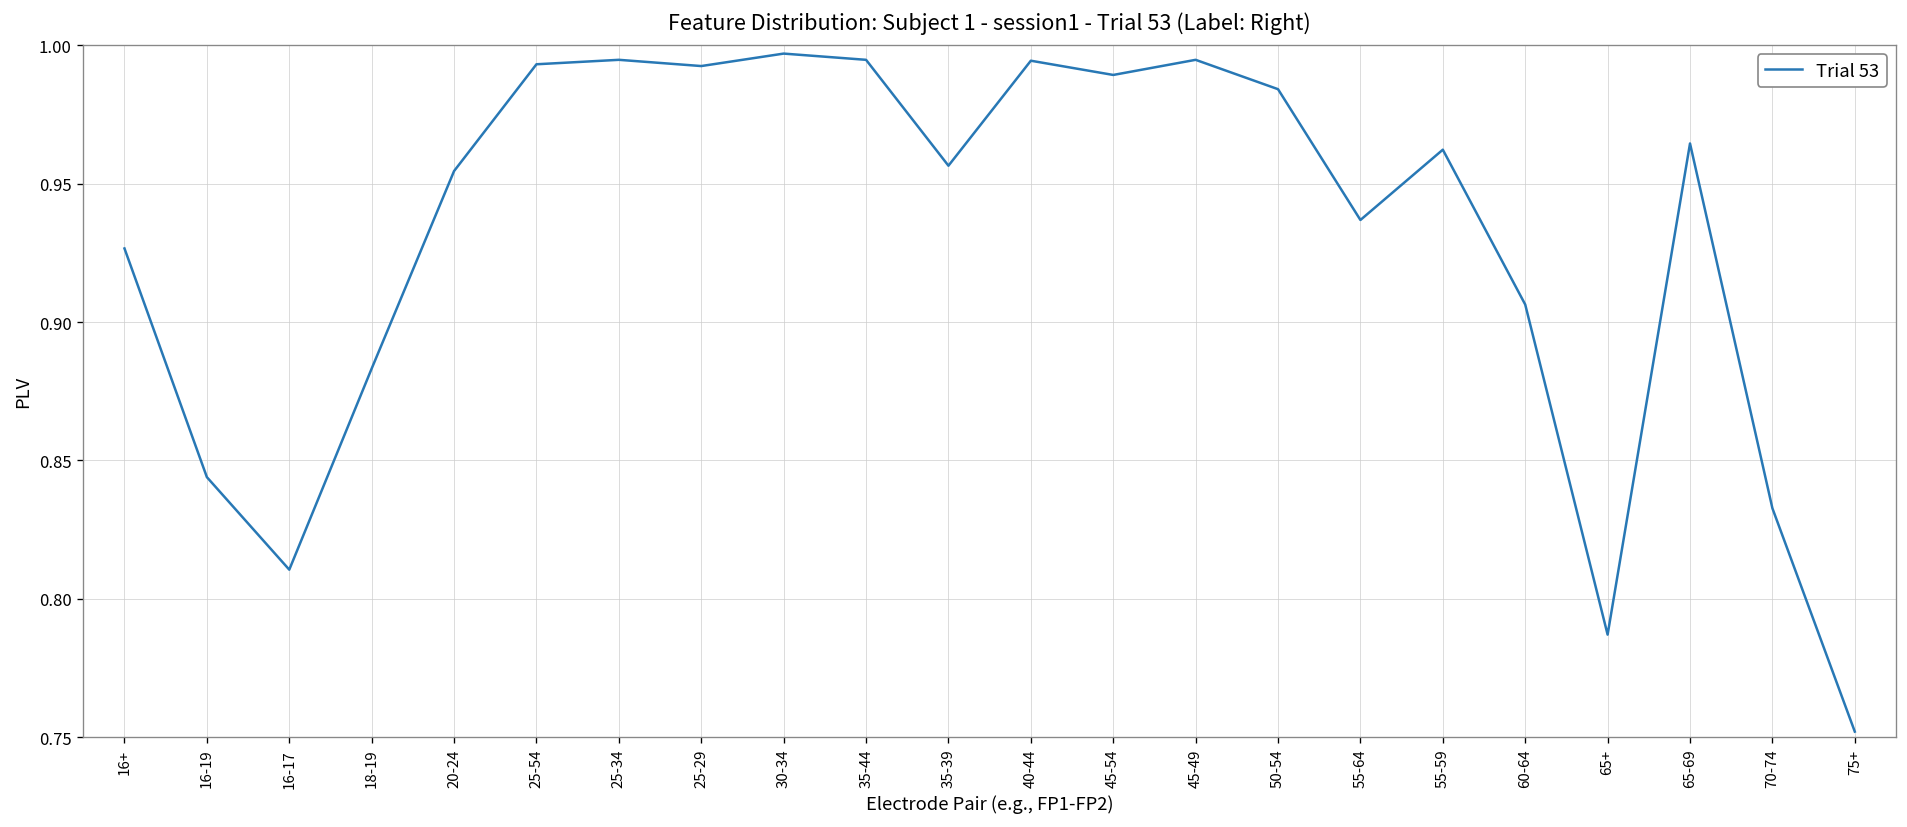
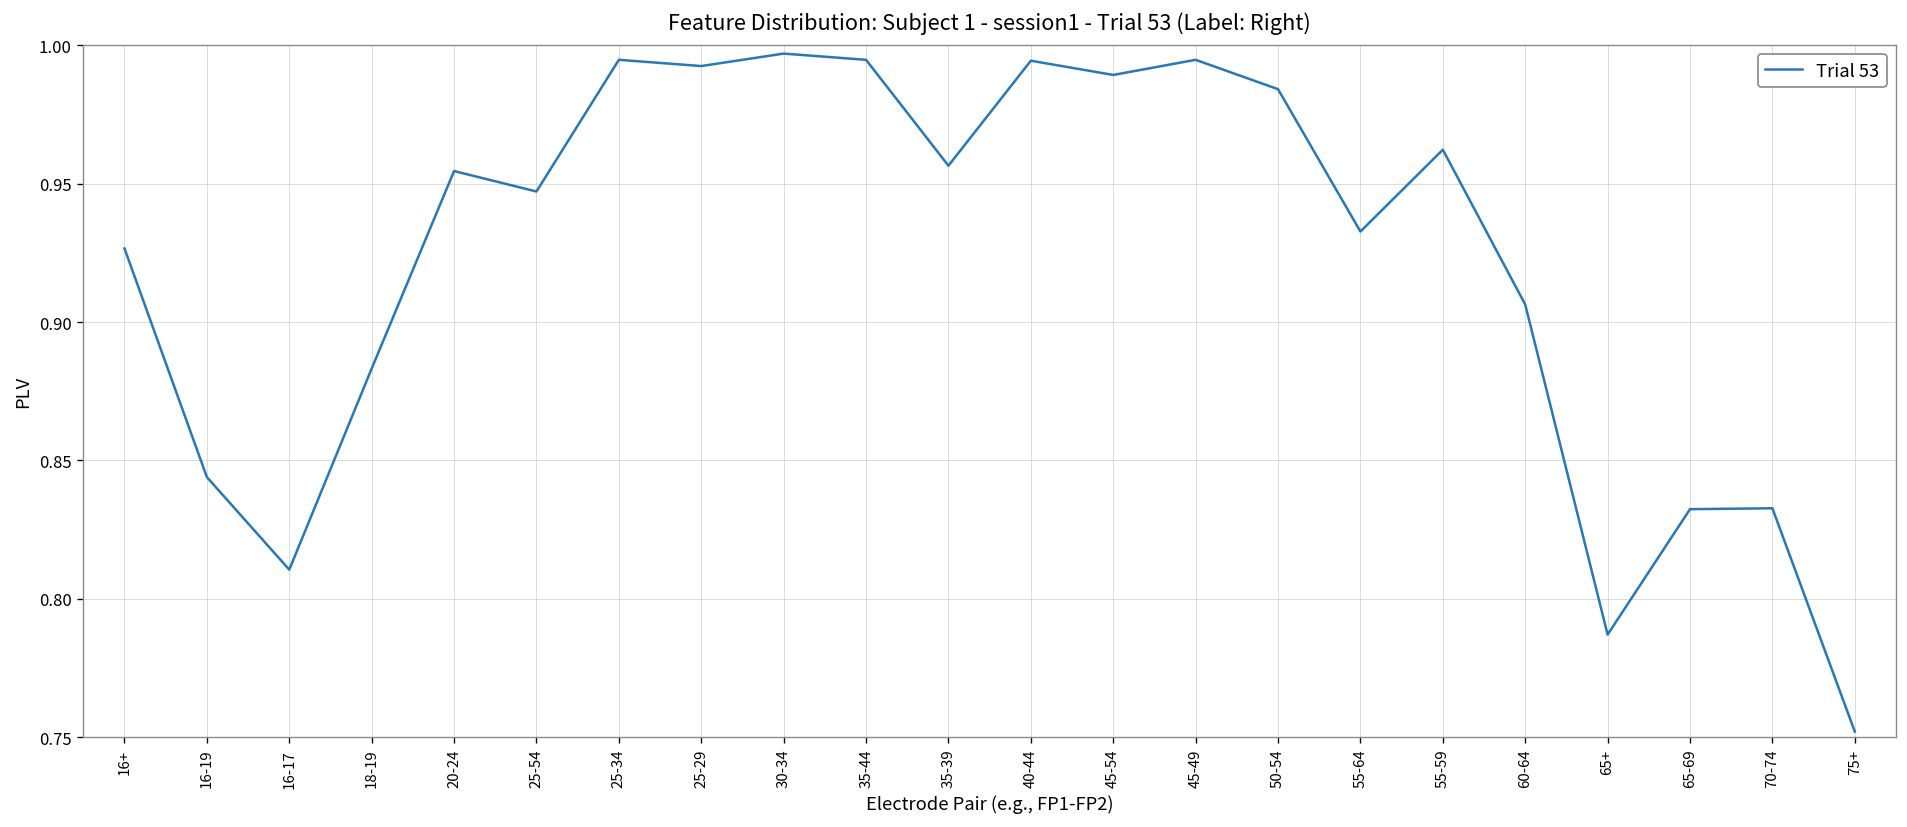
  {
    "16+": 0.927,
    "16-19": 0.844,
    "16-17": 0.811,
    "18-19": 0.883,
    "20-24": 0.955,
-   "25-54": 0.993,
+   "25-54": 0.947,
    "25-34": 0.995,
    "25-29": 0.992,
    "30-34": 0.997,
    "35-44": 0.995,
    "35-39": 0.956,
    "40-44": 0.994,
    "45-54": 0.989,
    "45-49": 0.995,
    "50-54": 0.984,
-   "55-64": 0.937,
+   "55-64": 0.933,
    "55-59": 0.962,
    "60-64": 0.906,
    "65+": 0.787,
-   "65-69": 0.965,
+   "65-69": 0.832,
    "70-74": 0.833,
    "75+": 0.752
  }
